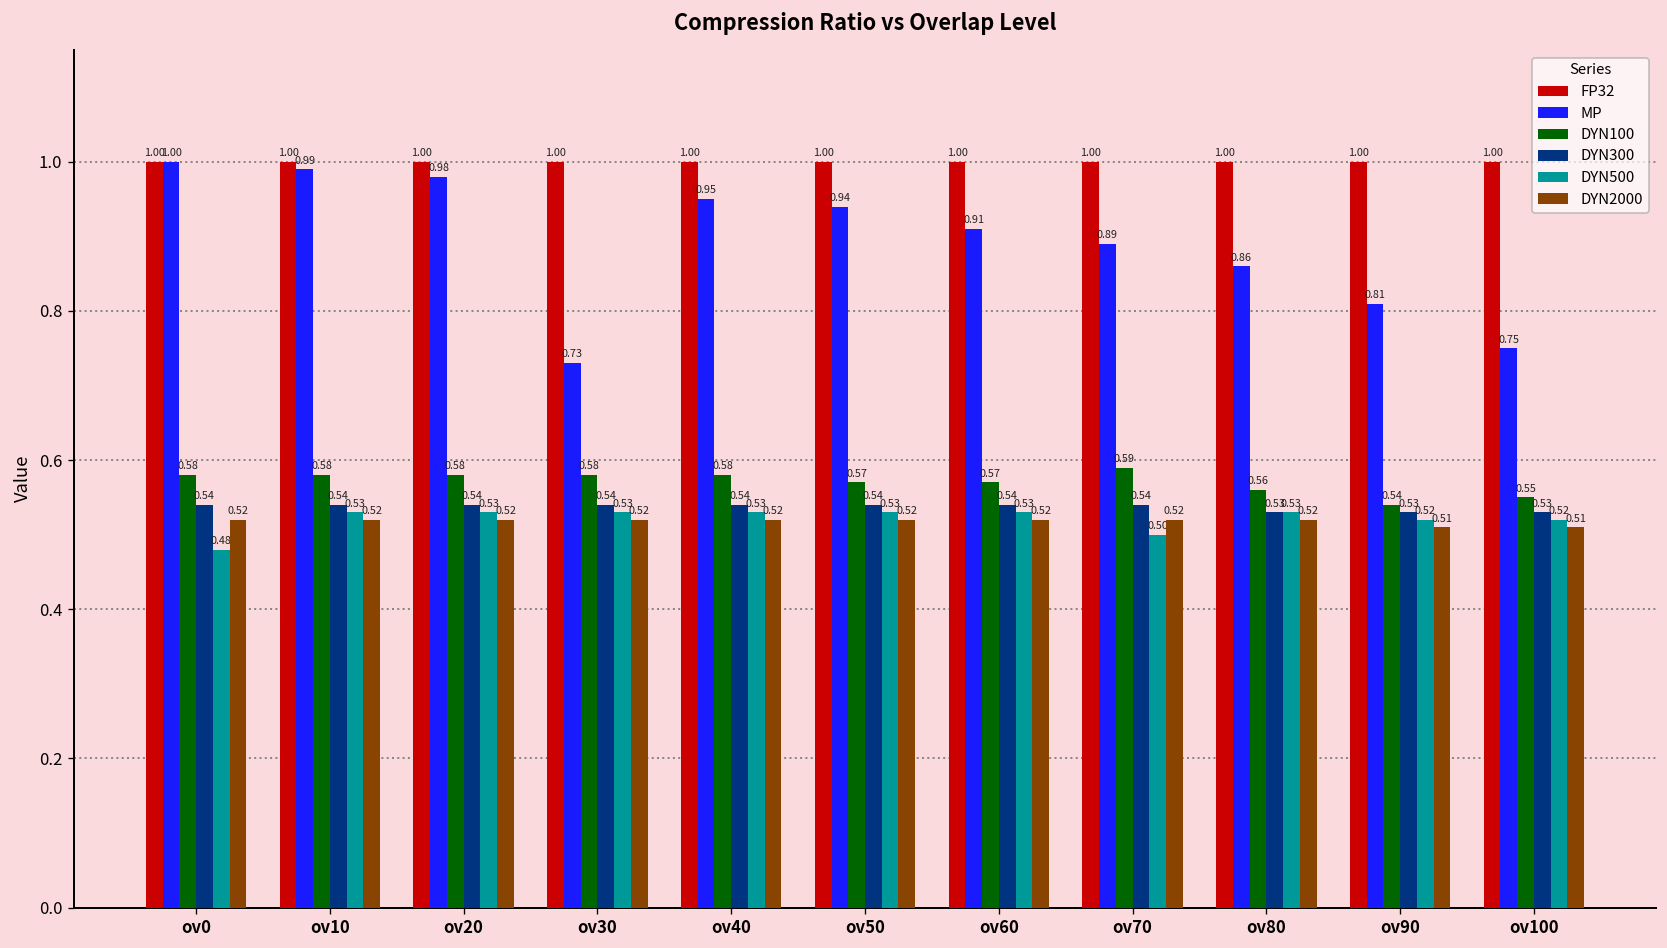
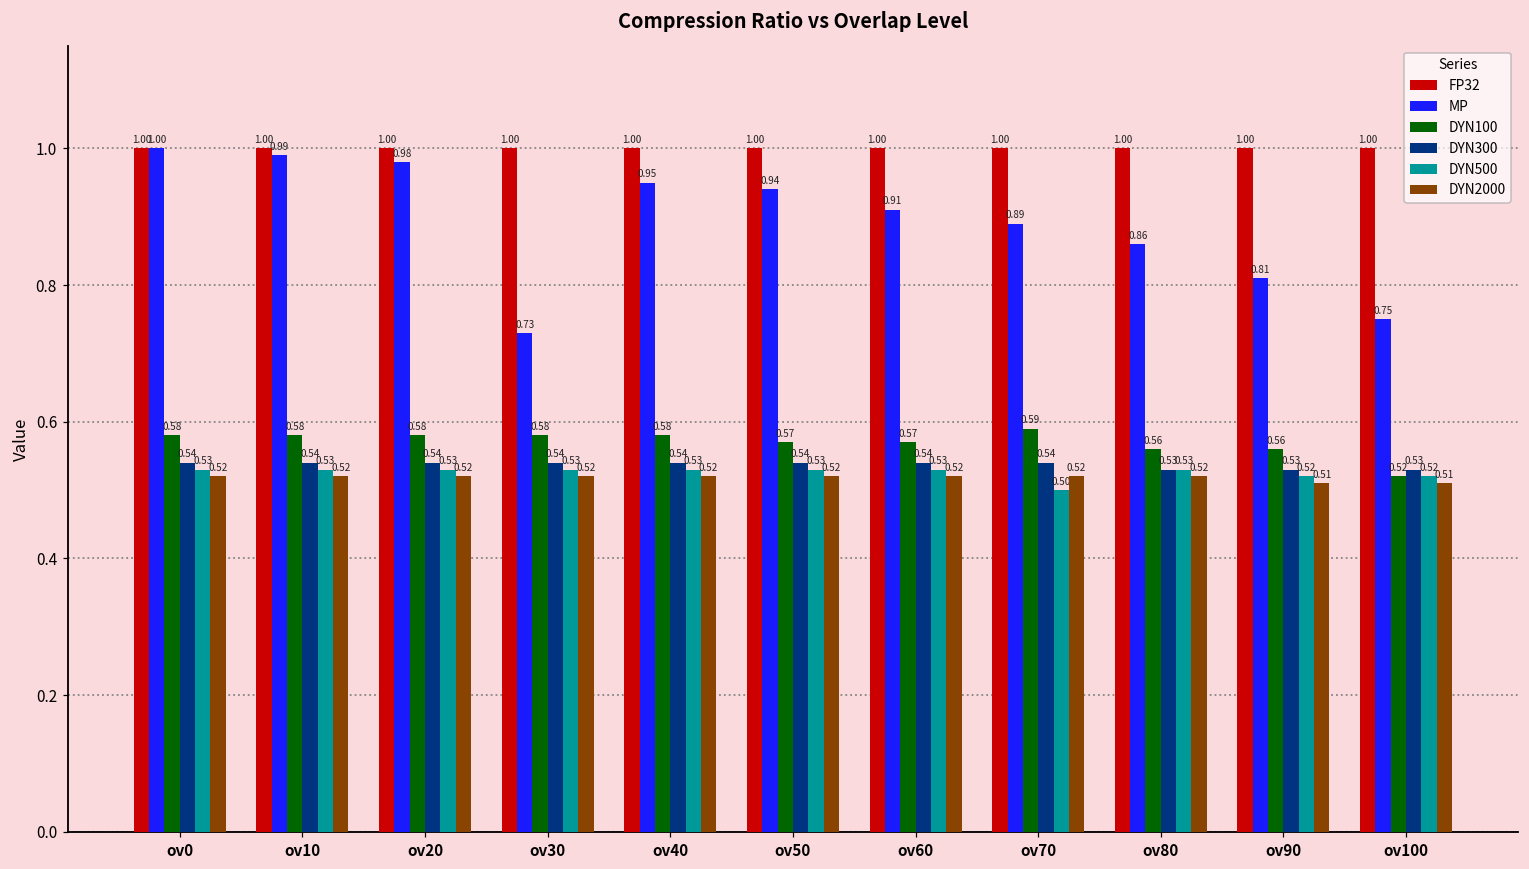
  {
    "FP32": {
      "ov10": 1.00,
      "ov20": 1.00,
      "ov30": 1.00,
      "ov40": 1.00,
      "ov50": 1.00,
      "ov60": 1.00,
      "ov70": 1.00,
      "ov80": 1.00,
      "ov90": 1.00,
      "ov100": 1.00
    },
    "MP": {
      "ov10": 0.99,
      "ov20": 0.98,
      "ov30": 0.73,
      "ov40": 0.95,
      "ov50": 0.94,
      "ov60": 0.91,
      "ov70": 0.89,
      "ov80": 0.86,
      "ov90": 0.81,
      "ov100": 0.75
    },
    "DYN100": {
      "ov0": 0.58,
      "ov10": 0.58,
      "ov20": 0.58,
      "ov30": 0.58,
      "ov40": 0.58,
      "ov50": 0.57,
      "ov60": 0.57,
      "ov70": 0.59,
      "ov80": 0.56,
-     "ov90": 0.54,
-     "ov100": 0.55
+     "ov90": 0.56,
+     "ov100": 0.52
    },
    "DYN300": {
      "ov0": 0.54,
      "ov10": 0.54,
      "ov20": 0.54,
      "ov30": 0.54,
      "ov40": 0.54,
      "ov50": 0.54,
      "ov60": 0.54,
      "ov70": 0.54,
      "ov90": 0.53,
      "ov100": 0.53
    },
    "DYN500": {
-     "ov0": 0.48,
+     "ov0": 0.53,
      "ov10": 0.53,
      "ov20": 0.53,
      "ov30": 0.53,
      "ov40": 0.53,
      "ov50": 0.53,
      "ov60": 0.53,
      "ov70": 0.50,
      "ov90": 0.52,
      "ov100": 0.52
    },
    "DYN2000": {
      "ov0": 0.52,
      "ov10": 0.52,
      "ov20": 0.52,
      "ov30": 0.52,
      "ov40": 0.52,
      "ov50": 0.52,
      "ov60": 0.52,
      "ov70": 0.52,
      "ov80": 0.52,
      "ov90": 0.51,
      "ov100": 0.51
    }
  }
